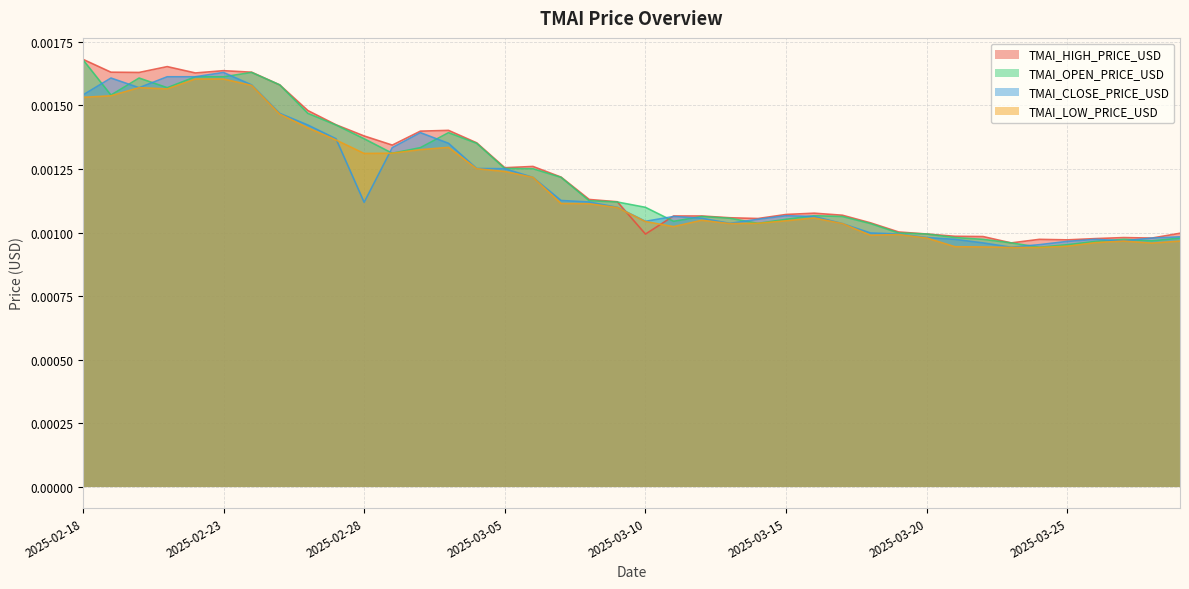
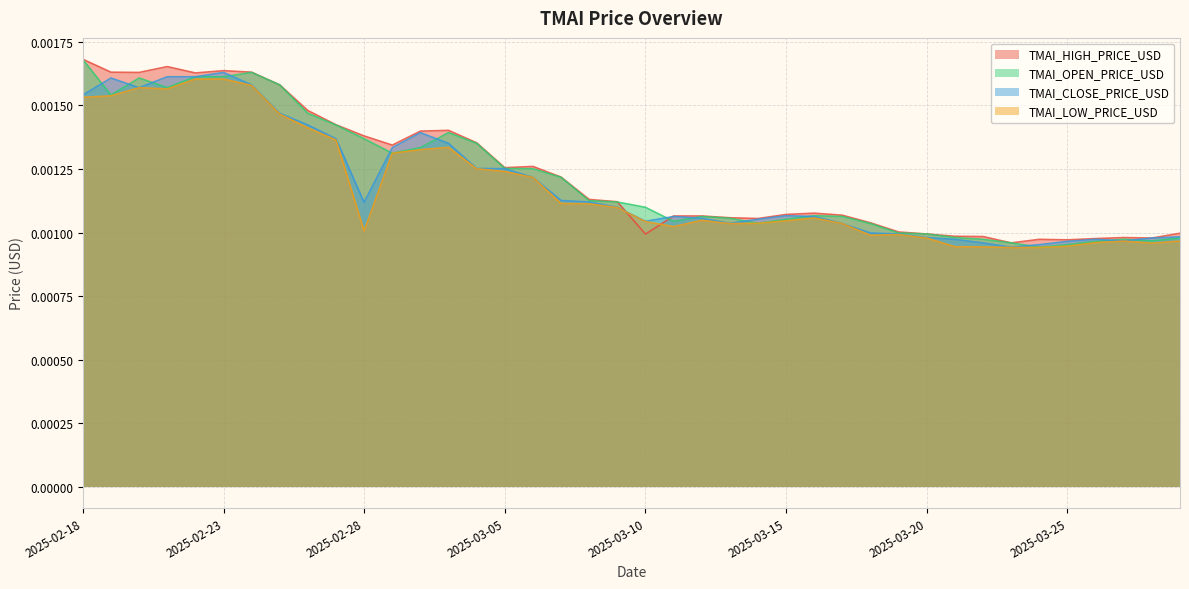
  {
    "TMAI_HIGH_PRICE_USD": {
      "2025-02-28": 0.00138,
      "2025-03-10": 0.00099
    },
    "TMAI_OPEN_PRICE_USD": {
      "2025-02-28": 0.00137,
      "2025-03-10": 0.00110
    },
    "TMAI_CLOSE_PRICE_USD": {
      "2025-02-28": 0.00112
    },
    "TMAI_LOW_PRICE_USD": {
-     "2025-02-28": 0.00131,
+     "2025-02-28": 0.00101,
      "2025-03-05": 0.00124
    }
  }
